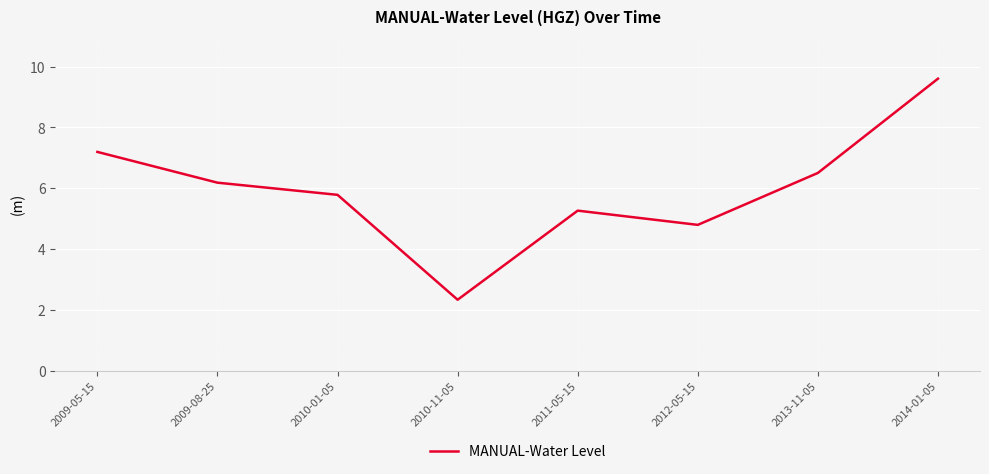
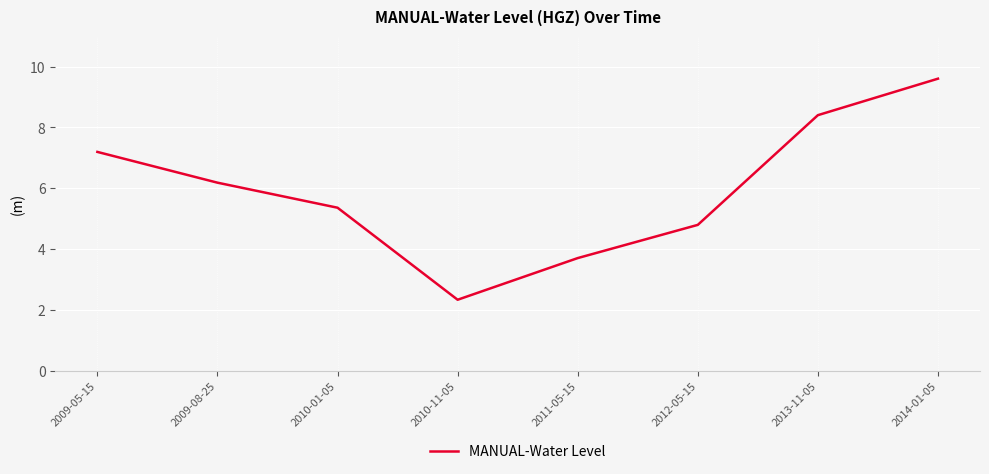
  {
    "2009-05-15": 7.2,
    "2009-08-25": 6.2,
-   "2010-01-05": 5.8,
+   "2010-01-05": 5.4,
    "2010-11-05": 2.3,
-   "2011-05-15": 5.3,
+   "2011-05-15": 3.7,
    "2012-05-15": 4.8,
-   "2013-11-05": 6.5,
+   "2013-11-05": 8.4,
    "2014-01-05": 9.6
  }
